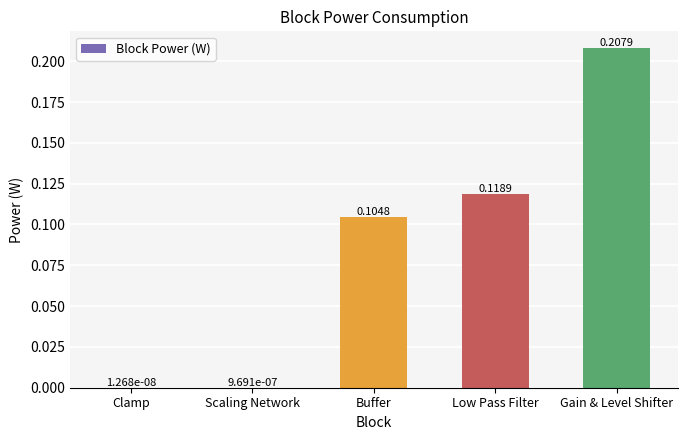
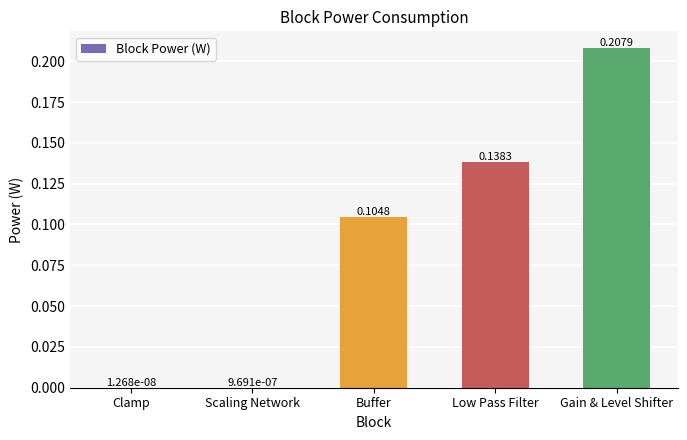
  {
    "Clamp": "1.268e-08",
    "Scaling Network": "9.691e-07",
    "Buffer": "0.1048",
-   "Low Pass Filter": "0.1189",
+   "Low Pass Filter": "0.1383",
    "Gain & Level Shifter": "0.2079"
  }
